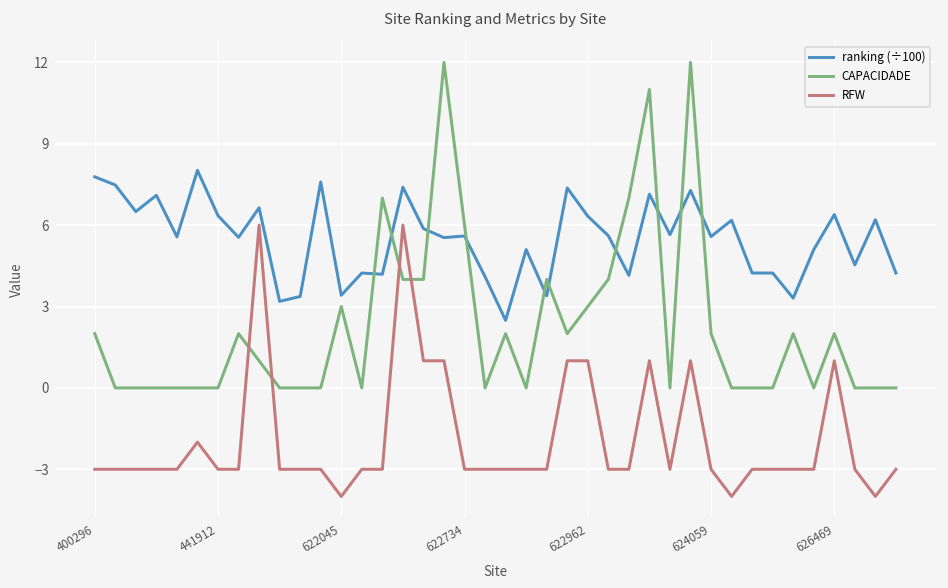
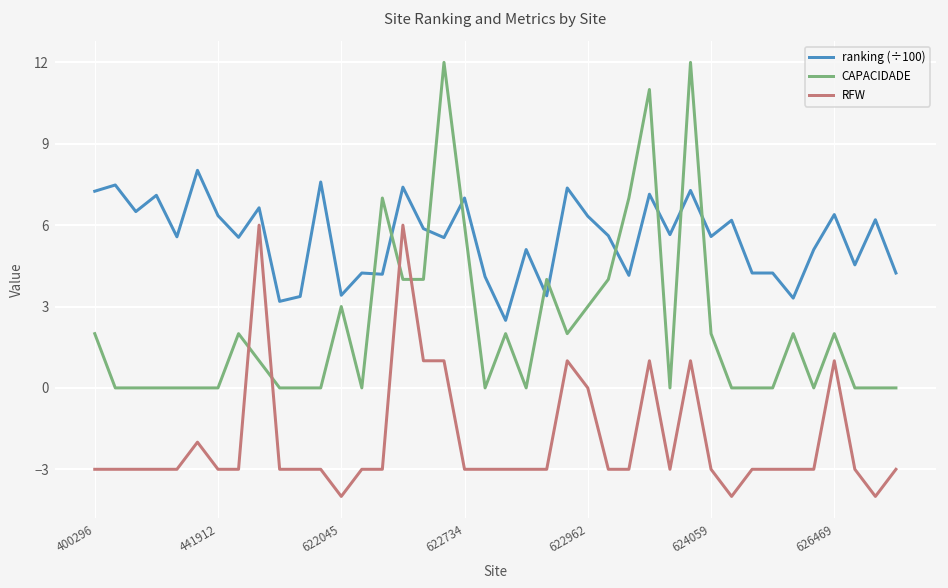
  {
    "ranking (÷100)": {
-     "400296": 7.8,
+     "400296": 7.3,
      "441912": 6.4,
      "622045": 3.4,
-     "622734": 5.6,
+     "622734": 7.0,
      "622962": 6.3,
      "624059": 5.6,
      "626469": 6.4
    },
    "CAPACIDADE": {
      "400296": 2.0,
      "441912": 0.0,
      "622045": 3.0,
      "622734": 6.0,
      "622962": 3.0,
      "624059": 2.0,
      "626469": 2.0
    },
    "RFW": {
      "400296": -3,
      "441912": -3,
      "622045": -4,
      "622734": -3,
-     "622962": 1,
+     "622962": 0,
      "624059": -3,
      "626469": 1
    }
  }
